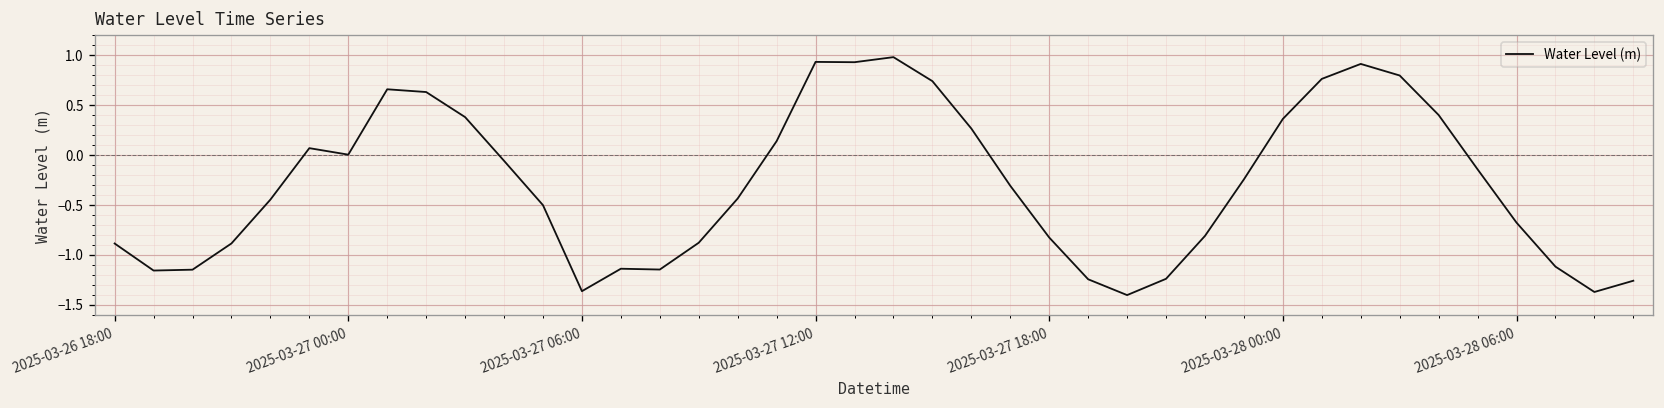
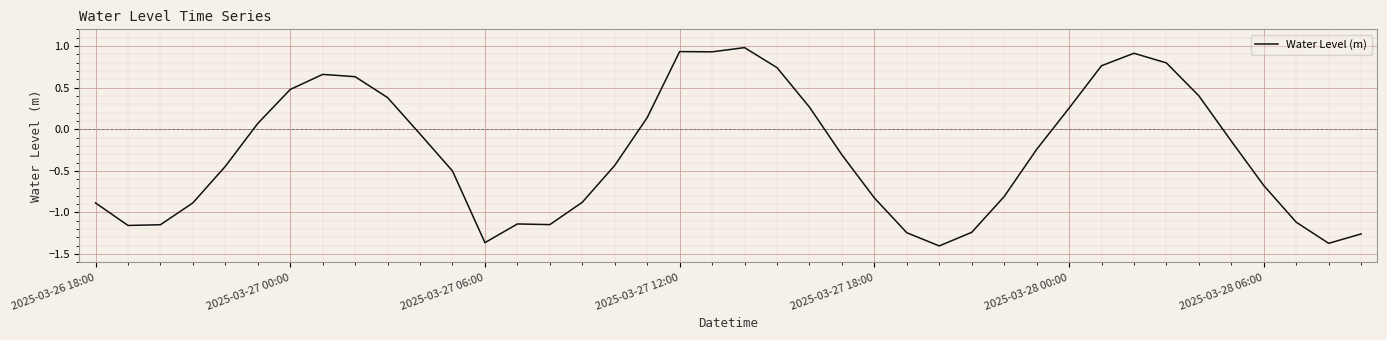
  {
    "2025-03-26 18:00": -0.9,
-   "2025-03-27 00:00": 0.0,
+   "2025-03-27 00:00": 0.5,
    "2025-03-27 06:00": -1.4,
    "2025-03-27 12:00": 0.9,
    "2025-03-27 18:00": -0.8,
-   "2025-03-28 00:00": 0.4,
+   "2025-03-28 00:00": 0.3,
    "2025-03-28 06:00": -0.7
  }
